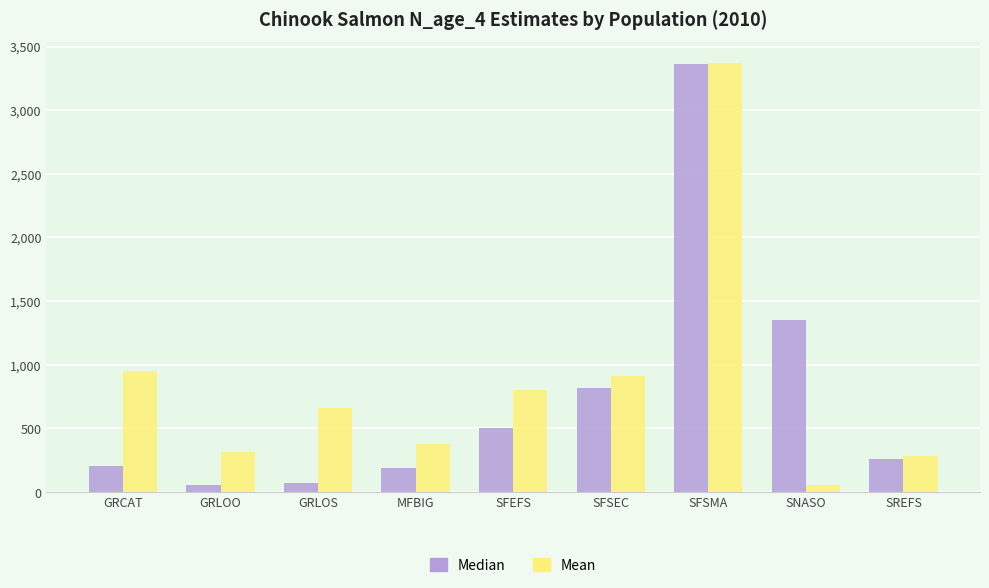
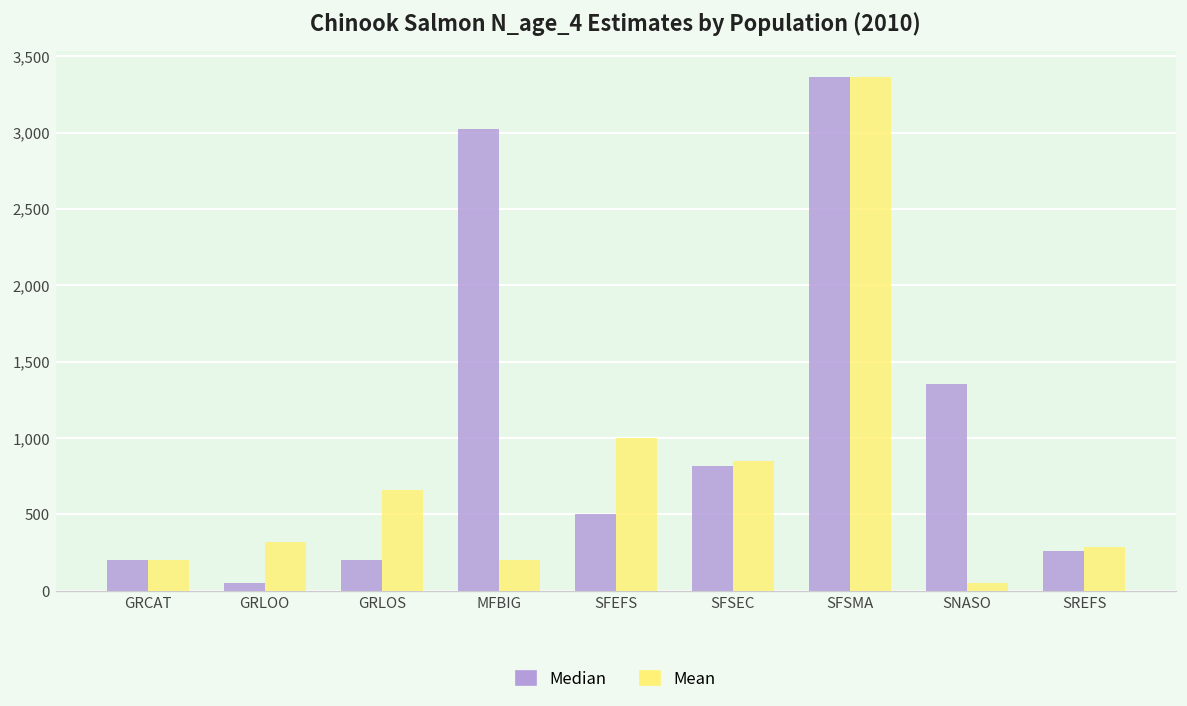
  {
    "Median": {
      "GRCAT": "200",
      "GRLOO": "50",
-     "GRLOS": "70",
-     "MFBIG": "190",
+     "GRLOS": "200",
+     "MFBIG": "3,020",
      "SFEFS": "500",
      "SFSEC": "820",
      "SFSMA": "3,360",
      "SNASO": "1,350",
      "SREFS": "260"
    },
    "Mean": {
-     "GRCAT": "950",
+     "GRCAT": "200",
      "GRLOO": "320",
      "GRLOS": "660",
-     "MFBIG": "380",
-     "SFEFS": "800",
-     "SFSEC": "910",
+     "MFBIG": "200",
+     "SFEFS": "1,000",
+     "SFSEC": "850",
      "SFSMA": "3,370",
      "SNASO": "50",
      "SREFS": "290"
    }
  }
